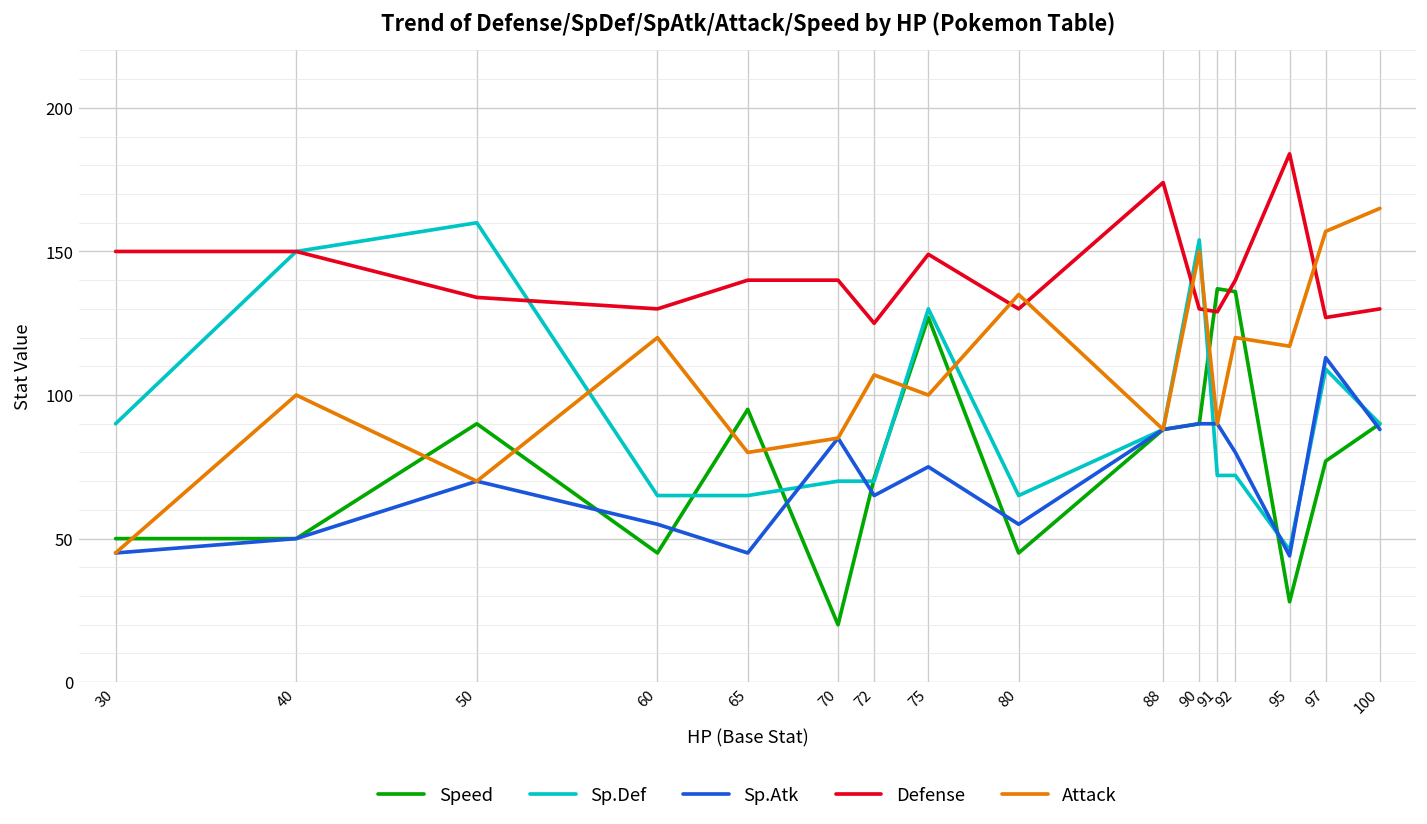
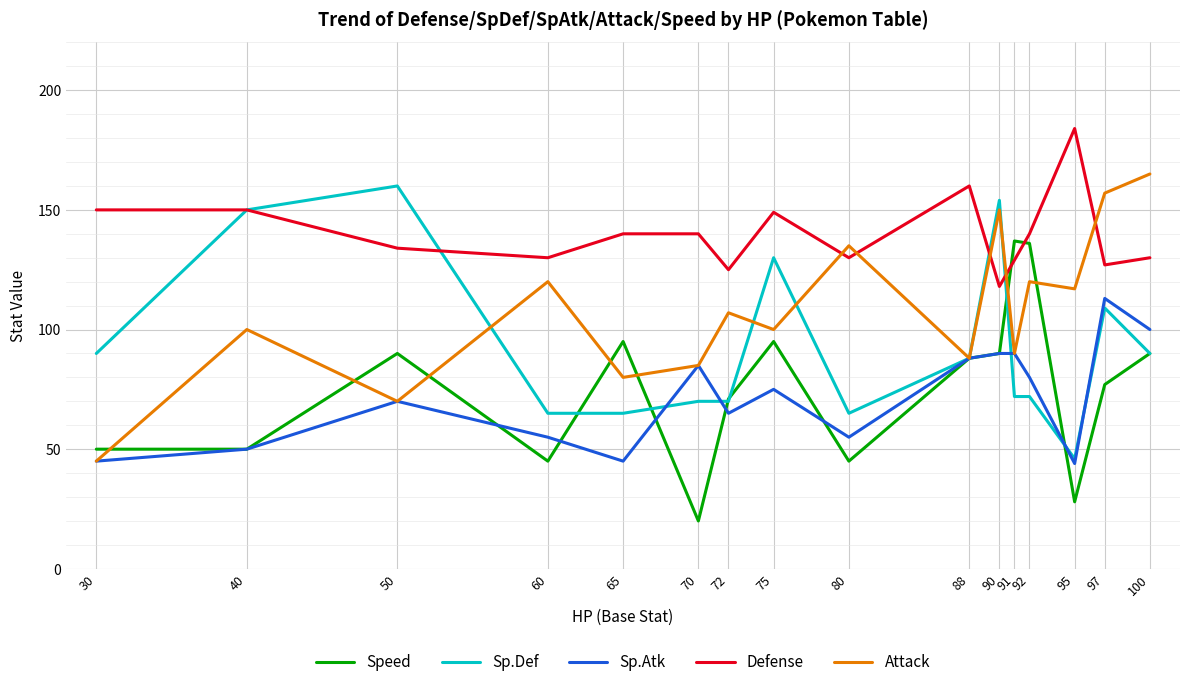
  {
    "Speed": {
      "30": 50,
      "50": 90,
      "60": 45,
      "65": 95,
      "70": 20,
-     "75": 127,
+     "75": 95,
      "80": 45,
      "91": 137,
      "92": 136,
      "95": 28,
      "97": 77
    },
    "Sp.Def": {
      "30": 90,
      "50": 160,
      "60": 65,
      "65": 65,
      "70": 70,
      "75": 130,
      "80": 65,
      "90": 154,
      "91": 72,
      "92": 72,
      "95": 46,
      "97": 109
    },
    "Sp.Atk": {
      "60": 55,
      "65": 45,
      "72": 65,
      "75": 75,
      "80": 55,
      "92": 80,
      "95": 44,
      "97": 113,
-     "100": 88
+     "100": 100
    },
    "Defense": {
      "30": 150,
      "50": 134,
      "60": 130,
      "65": 140,
      "70": 140,
      "72": 125,
      "75": 149,
      "80": 130,
-     "88": 174,
-     "90": 130,
+     "88": 160,
+     "90": 118,
      "91": 129,
      "92": 140,
      "95": 184,
      "97": 127,
      "100": 130
    },
    "Attack": {
      "40": 100,
      "60": 120,
      "65": 80,
      "72": 107,
      "75": 100,
      "80": 135,
      "90": 150,
      "92": 120,
      "95": 117,
      "97": 157,
      "100": 165
    }
  }
